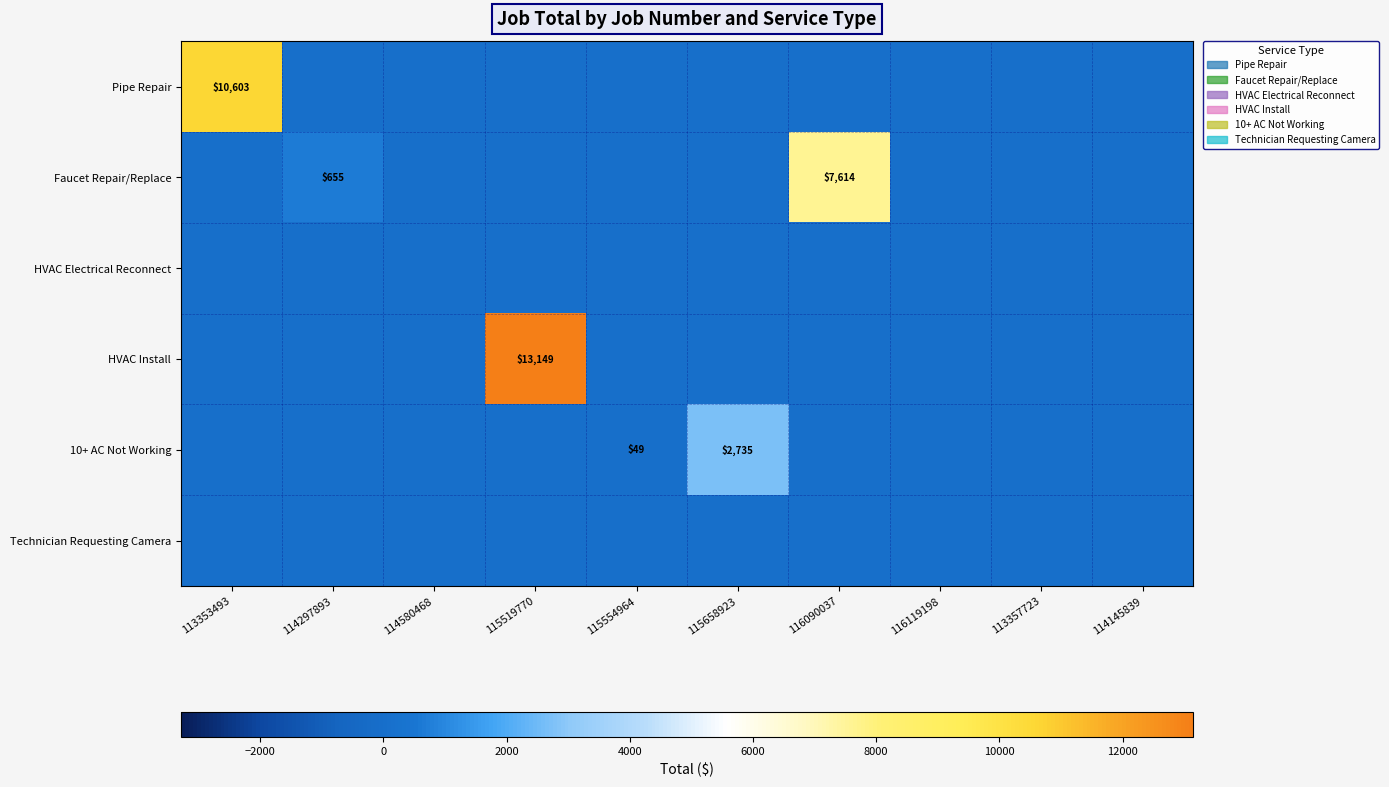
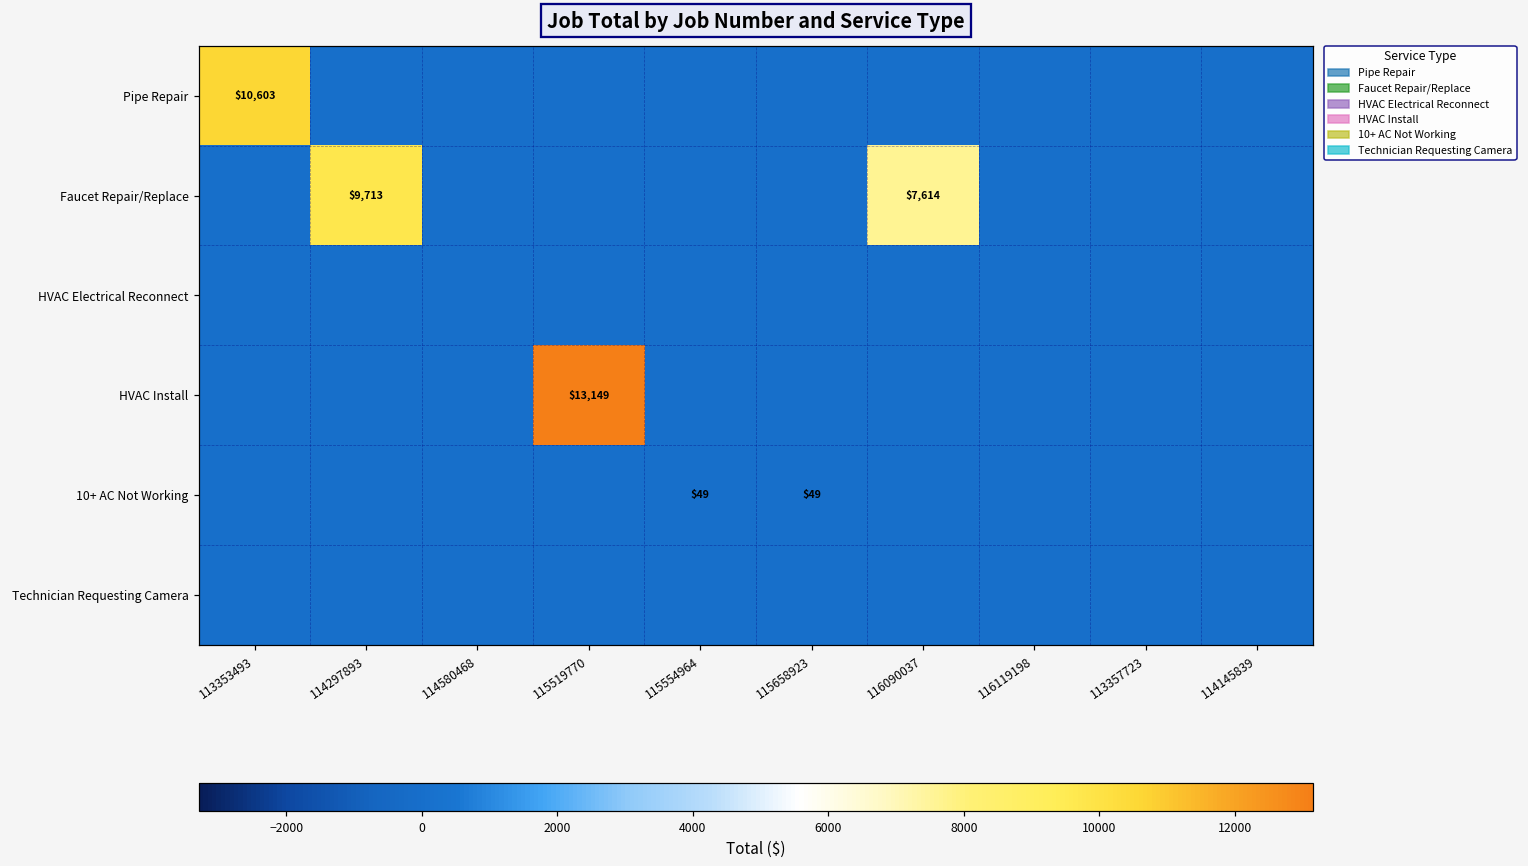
  {
    "Pipe Repair": {
      "113353493": "$10,603"
    },
    "Faucet Repair/Replace": {
-     "114297893": "$655",
+     "114297893": "$9,713",
      "116090037": "$7,614"
    },
    "HVAC Install": {
      "115519770": "$13,149"
    },
    "10+ AC Not Working": {
      "115554964": "$49",
-     "115658923": "$2,735"
+     "115658923": "$49"
    }
  }
